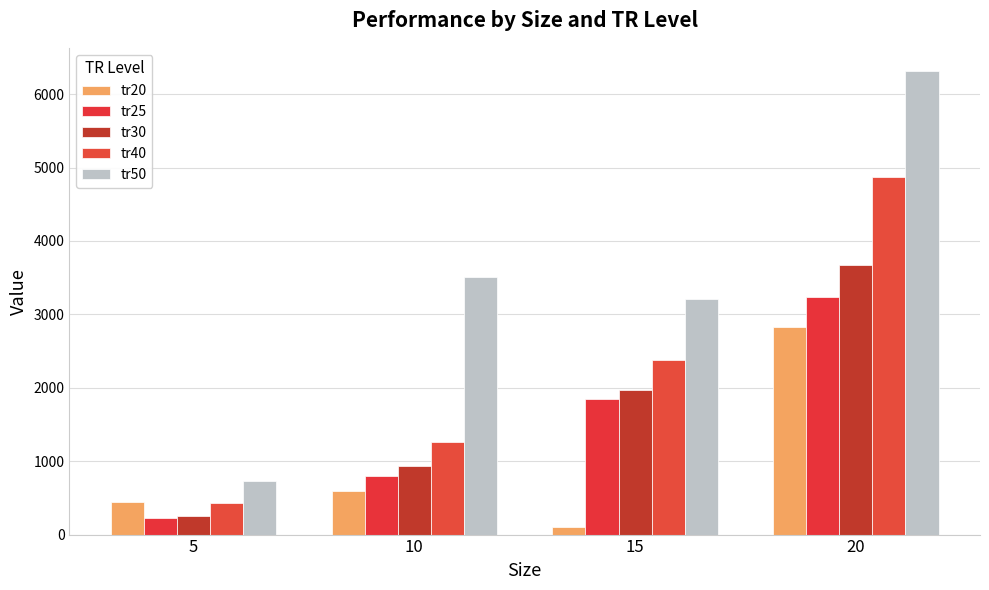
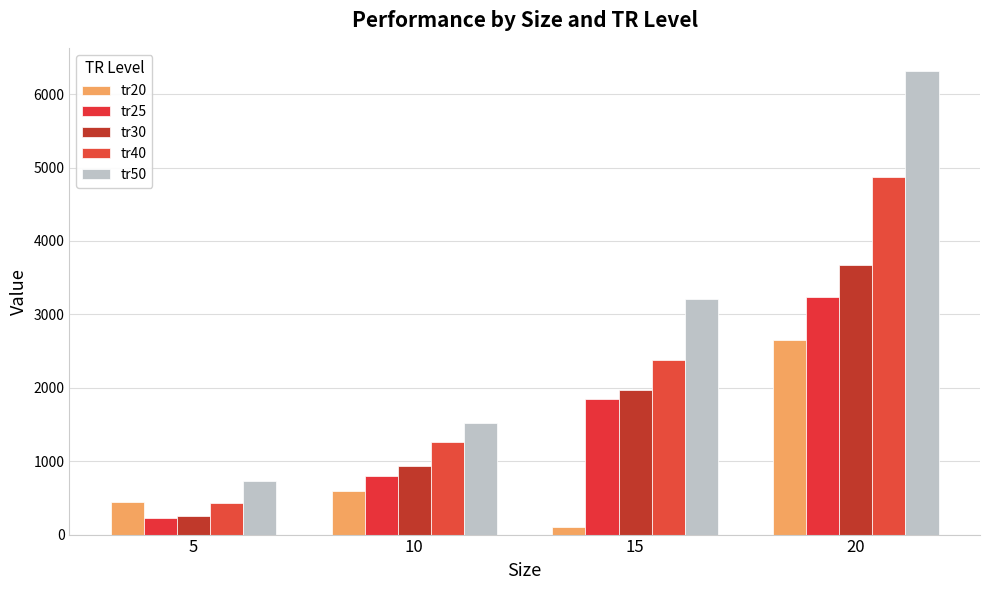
  {
    "tr20": {
      "5": 400,
      "10": 600,
      "15": 100,
-     "20": 2800
+     "20": 2700
    },
    "tr50": {
      "5": 700,
-     "10": 3500,
+     "10": 1500,
      "15": 3200,
      "20": 6300
    }
  }
